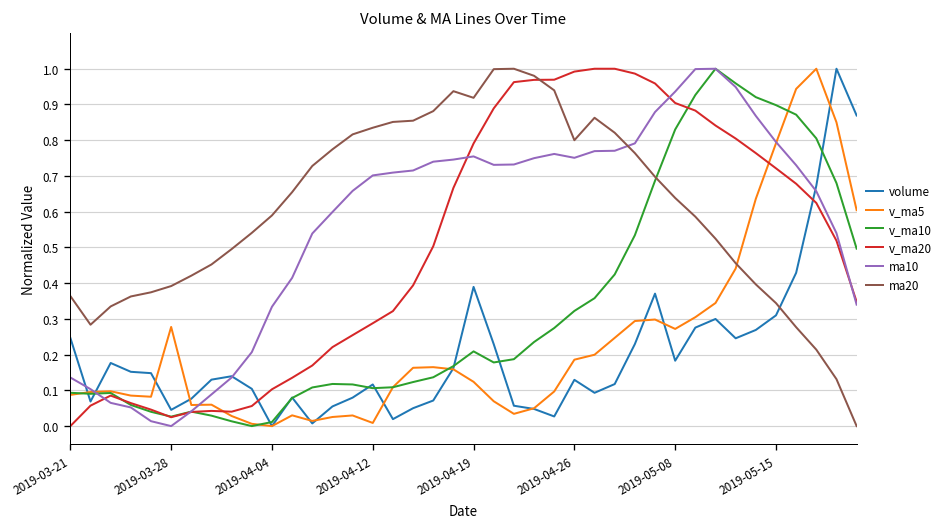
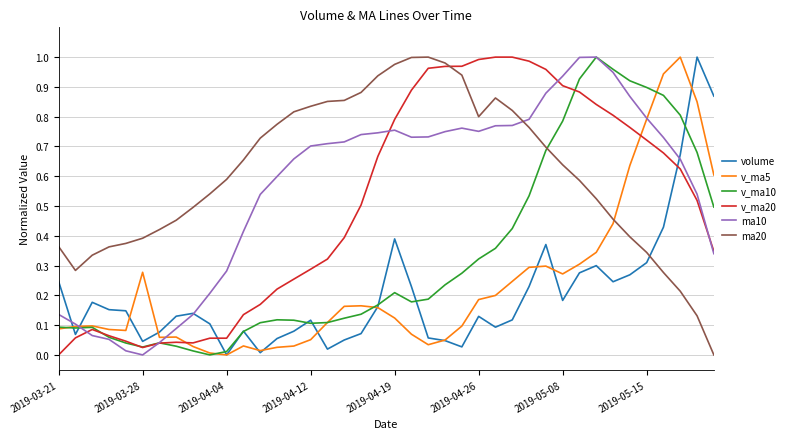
  {
    "volume": {
      "2019-03-21": 0.25,
      "2019-03-28": 0.05,
      "2019-04-12": 0.12,
      "2019-04-19": 0.39,
      "2019-04-26": 0.13,
      "2019-05-08": 0.18,
      "2019-05-15": 0.31
    },
    "v_ma5": {
      "2019-03-28": 0.28,
-     "2019-04-12": 0.01,
+     "2019-04-12": 0.05,
      "2019-04-19": 0.12,
      "2019-04-26": 0.19,
      "2019-05-08": 0.27
    },
    "v_ma10": {
      "2019-04-04": 0.01,
      "2019-04-12": 0.11,
      "2019-04-19": 0.21,
      "2019-04-26": 0.32,
-     "2019-05-08": 0.83,
+     "2019-05-08": 0.79,
      "2019-05-15": 0.90
    },
    "v_ma20": {
      "2019-03-21": 0.00,
-     "2019-04-04": 0.10,
+     "2019-04-04": 0.06,
      "2019-04-12": 0.29,
      "2019-04-19": 0.79,
      "2019-04-26": 0.99,
      "2019-05-08": 0.90,
      "2019-05-15": 0.72
    },
    "ma10": {
      "2019-03-21": 0.14,
      "2019-03-28": 0.00,
-     "2019-04-04": 0.33,
+     "2019-04-04": 0.28,
      "2019-04-12": 0.70,
      "2019-04-19": 0.75,
      "2019-04-26": 0.75,
      "2019-05-08": 0.94
    },
    "ma20": {
      "2019-03-21": 0.36,
      "2019-03-28": 0.39,
      "2019-04-04": 0.59,
      "2019-04-12": 0.83,
-     "2019-04-19": 0.92,
+     "2019-04-19": 0.98,
      "2019-04-26": 0.80,
      "2019-05-08": 0.64,
      "2019-05-15": 0.34
    }
  }
